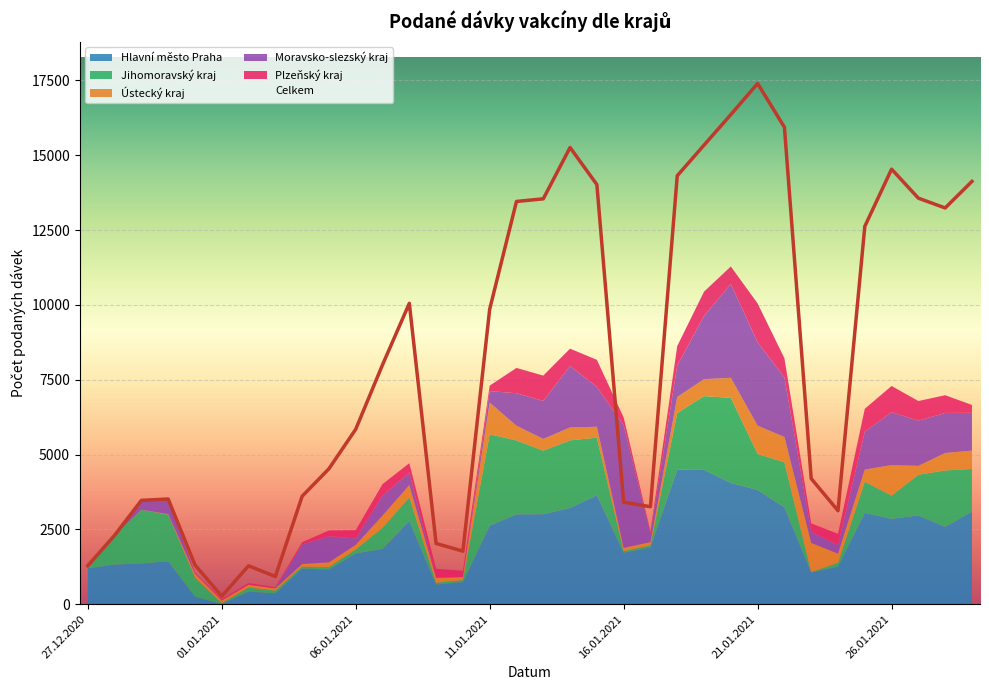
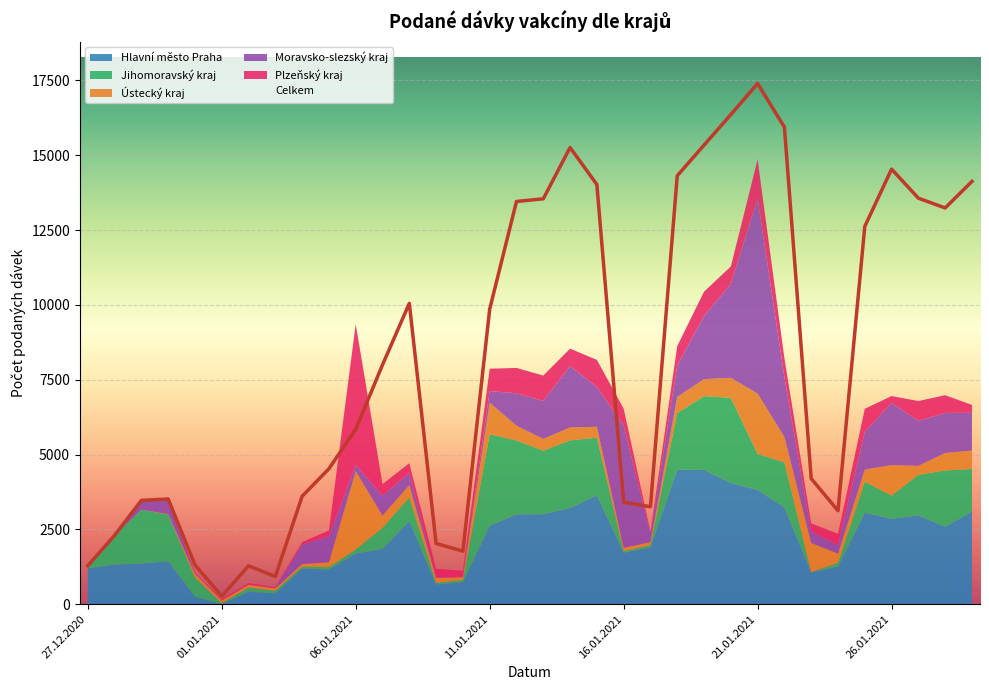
  {
    "Jihomoravský kraj": {
      "06.01.2021": 100,
      "11.01.2021": 3100,
      "21.01.2021": 1200,
      "26.01.2021": 800
    },
    "Ústecký kraj": {
-     "06.01.2021": 200,
+     "06.01.2021": 2600,
      "11.01.2021": 1100,
      "16.01.2021": 100,
-     "21.01.2021": 900,
+     "21.01.2021": 2000,
      "26.01.2021": 1000
    },
    "Moravsko-slezský kraj": {
      "06.01.2021": 200,
      "11.01.2021": 400,
      "16.01.2021": 4100,
-     "21.01.2021": 2800,
-     "26.01.2021": 1800
+     "21.01.2021": 6500,
+     "26.01.2021": 2100
    },
    "Plzeňský kraj": {
-     "06.01.2021": 300,
-     "11.01.2021": 200,
-     "16.01.2021": 300,
+     "06.01.2021": 4700,
+     "11.01.2021": 700,
+     "16.01.2021": 500,
      "21.01.2021": 1300,
-     "26.01.2021": 900
+     "26.01.2021": 200
    }
  }
